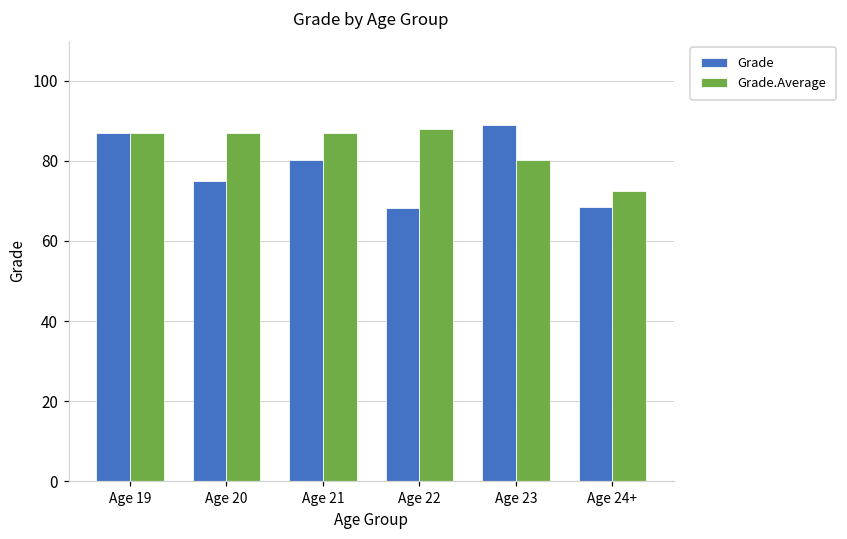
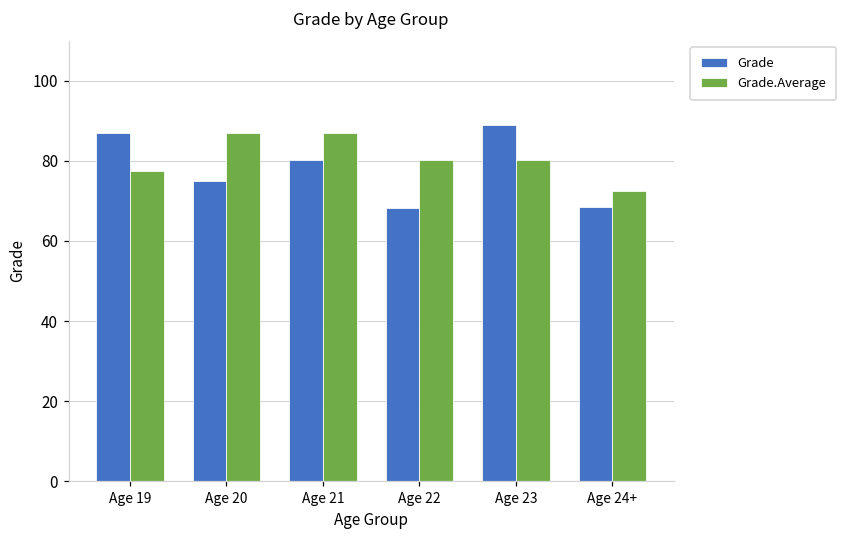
  {
    "Grade": {
      "Age 19": 87,
      "Age 20": 75,
      "Age 21": 80,
      "Age 22": 68,
      "Age 23": 89,
      "Age 24+": 68
    },
    "Grade.Average": {
-     "Age 19": 87,
+     "Age 19": 78,
      "Age 20": 87,
      "Age 21": 87,
-     "Age 22": 88,
+     "Age 22": 80,
      "Age 23": 80,
      "Age 24+": 72
    }
  }
